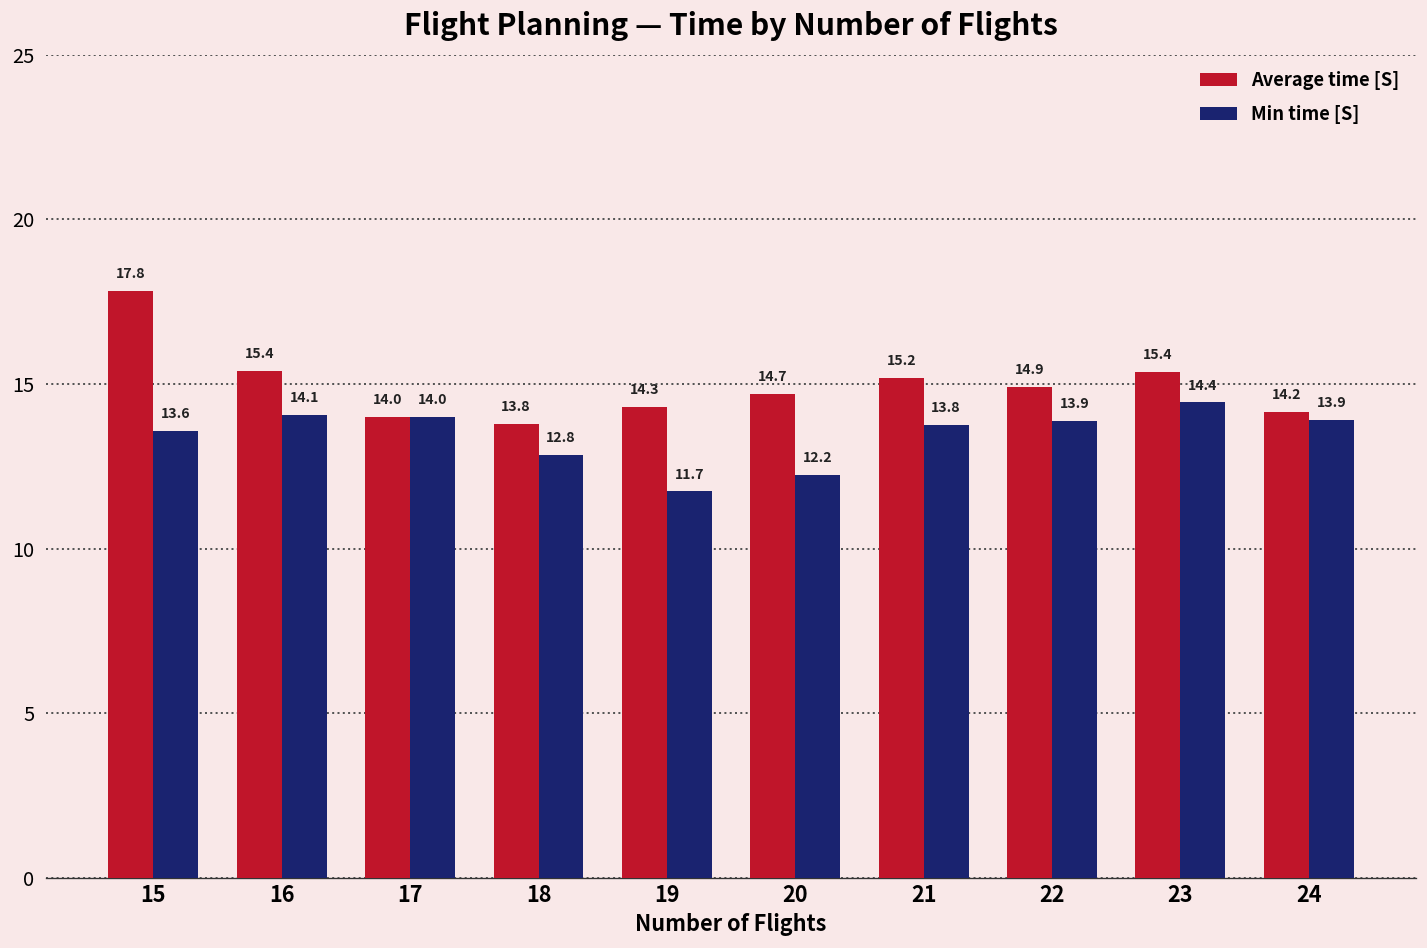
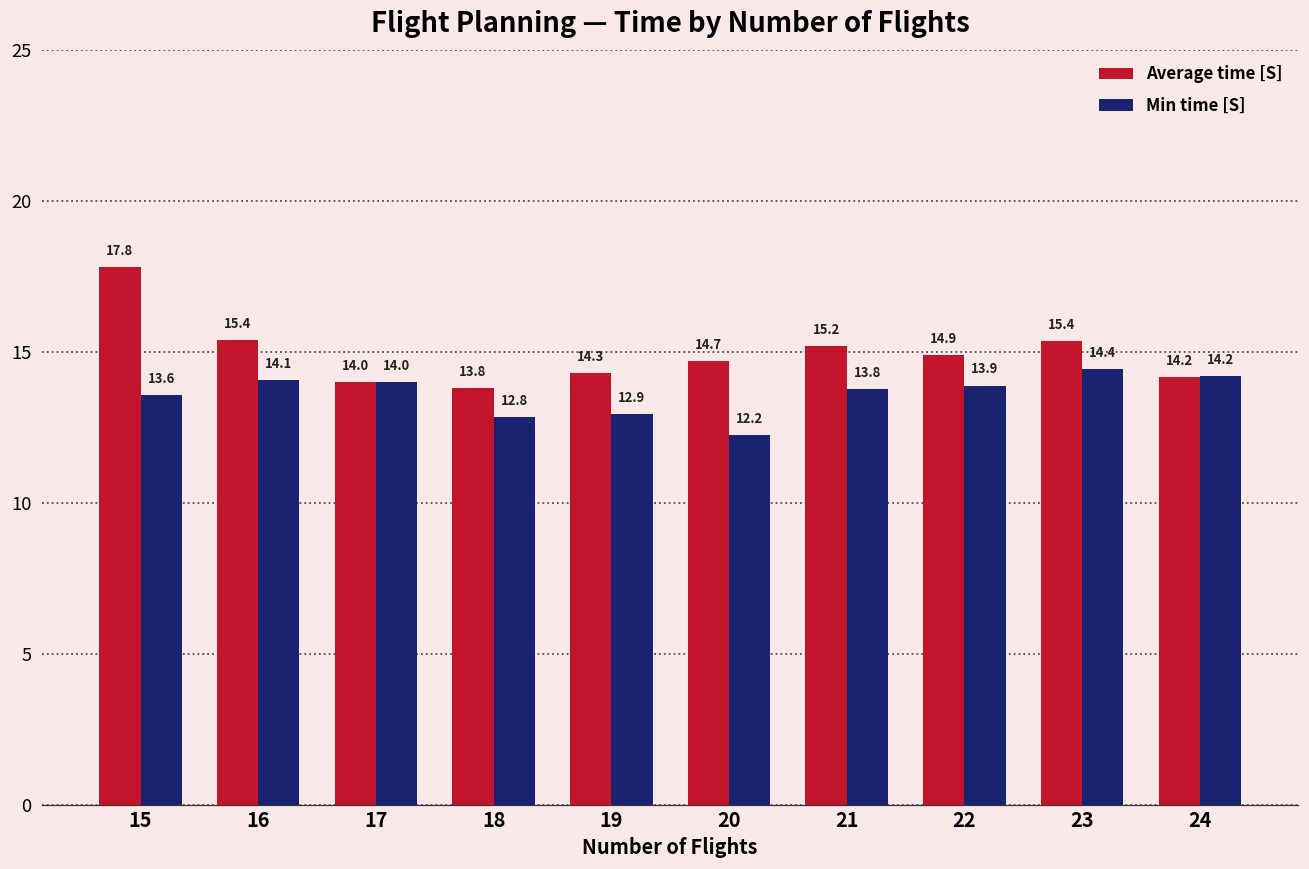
  {
    "Average time [S]": {
      "15": 17.8,
      "16": 15.4,
      "17": 14.0,
      "18": 13.8,
      "19": 14.3,
      "20": 14.7,
      "21": 15.2,
      "22": 14.9,
      "23": 15.4,
      "24": 14.2
    },
    "Min time [S]": {
      "15": 13.6,
      "16": 14.1,
      "17": 14.0,
      "18": 12.8,
-     "19": 11.7,
+     "19": 12.9,
      "20": 12.2,
      "21": 13.8,
      "22": 13.9,
      "23": 14.4,
-     "24": 13.9
+     "24": 14.2
    }
  }
